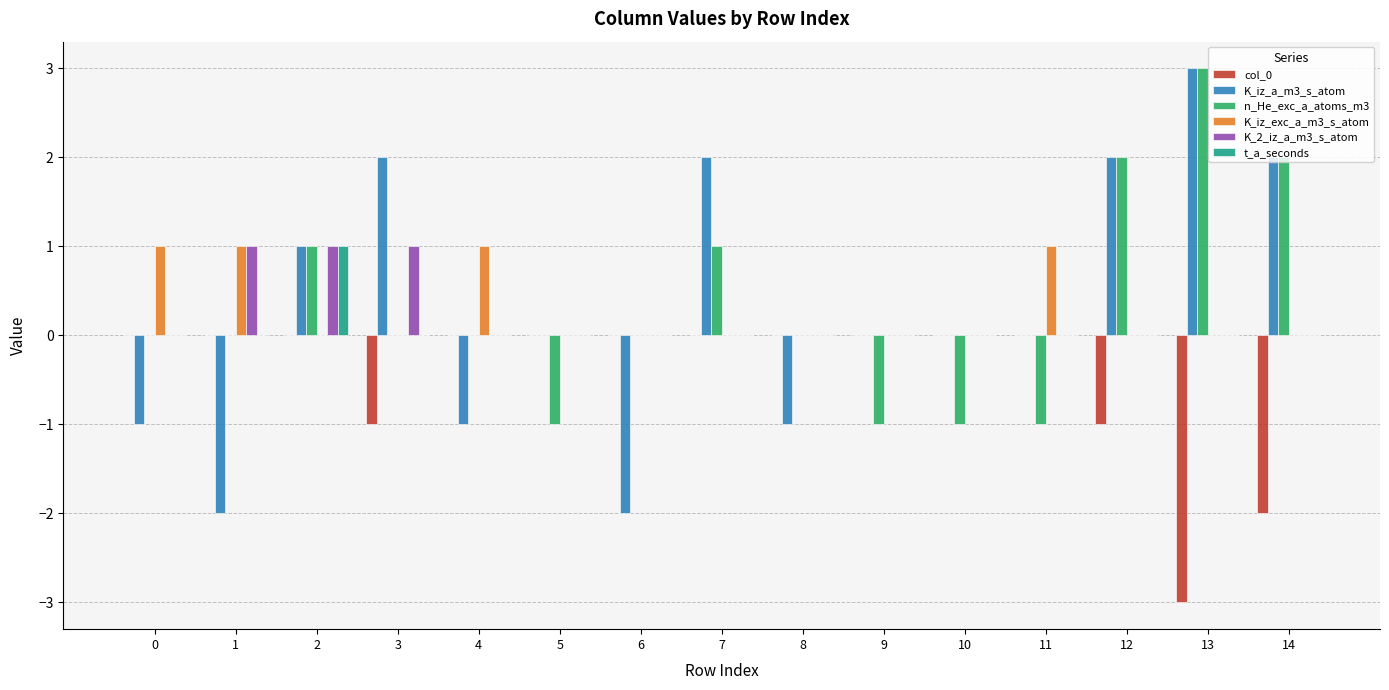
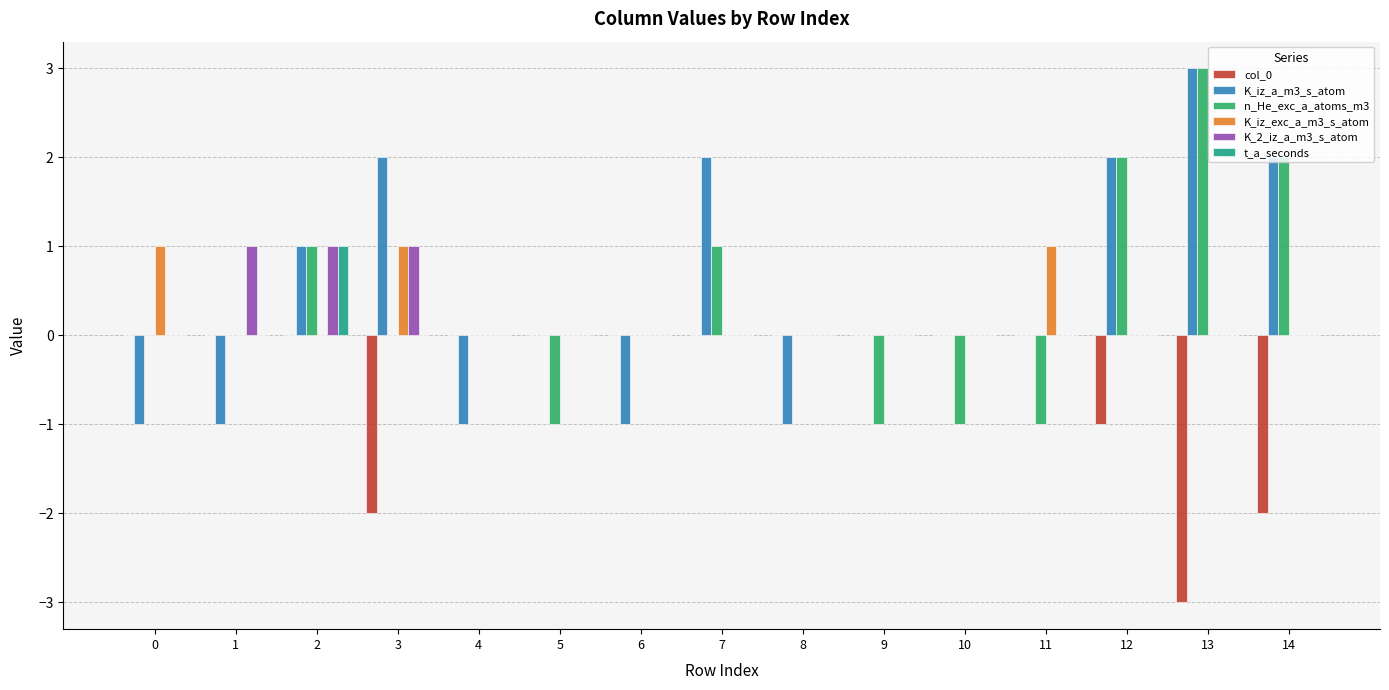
  {
    "col_0": {
      "0": 0,
      "1": 0,
      "2": 0,
-     "3": -1,
+     "3": -2,
      "4": 0,
      "5": 0,
      "6": 0,
      "7": 0,
      "8": 0,
      "9": 0,
      "10": 0,
      "11": 0,
      "12": -1,
      "13": -3,
      "14": -2
    },
    "K_iz_a_m3_s_atom": {
      "0": -1,
-     "1": -2,
+     "1": -1,
      "2": 1,
      "3": 2,
      "4": -1,
      "5": 0,
-     "6": -2,
+     "6": -1,
      "7": 2,
      "8": -1,
      "9": 0,
      "10": 0,
      "11": 0,
      "12": 2,
      "13": 3
    },
    "K_iz_exc_a_m3_s_atom": {
      "0": 1,
-     "1": 1,
+     "1": 0,
      "2": 0,
-     "3": 0,
-     "4": 1,
+     "3": 1,
+     "4": 0,
      "5": 0,
      "6": 0,
      "7": 0,
      "8": 0,
      "9": 0,
      "10": 0,
      "11": 1,
      "12": 0,
      "13": 0,
      "14": 0
    },
    "K_2_iz_a_m3_s_atom": {
      "0": 0,
      "1": 1,
      "2": 1,
      "3": 1,
      "4": 0,
      "5": 0,
      "6": 0,
      "7": 0,
      "8": 0,
      "9": 0,
      "10": 0,
      "11": 0,
      "12": 0,
      "13": 0,
      "14": 0
    }
  }
